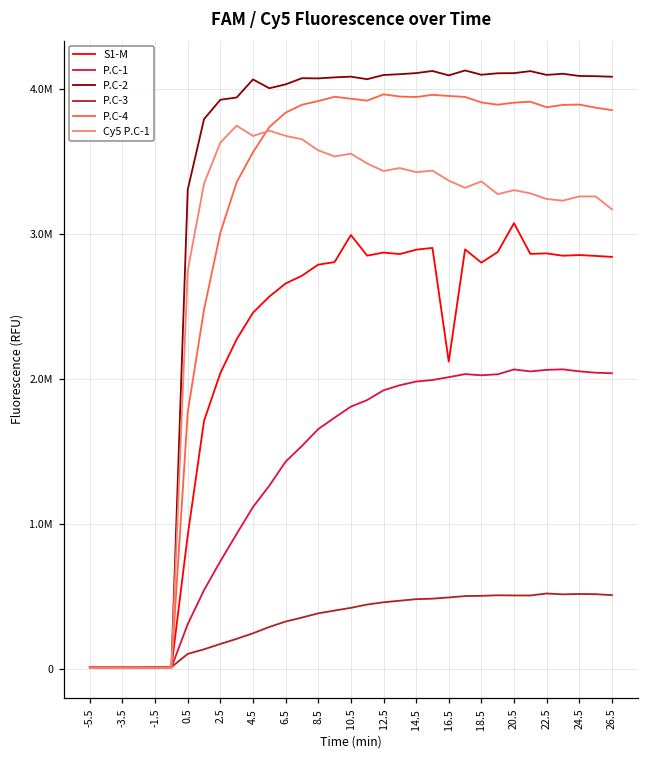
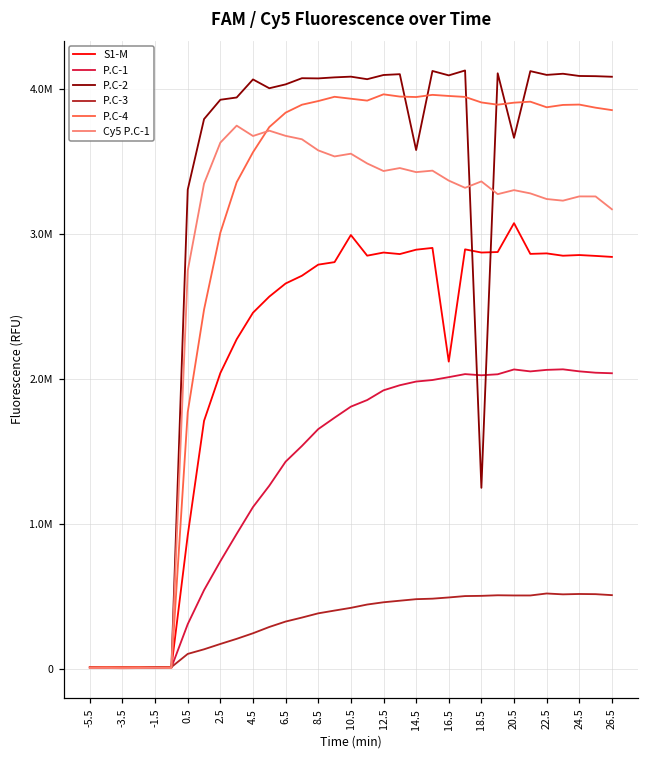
  {
    "S1-M": {
      "0.5": 920000,
      "2.5": 2040000,
      "4.5": 2460000,
      "6.5": 2660000,
      "8.5": 2790000,
      "10.5": 2990000,
      "12.5": 2870000,
      "14.5": 2890000,
      "16.5": 2120000,
-     "18.5": 2800000,
+     "18.5": 2870000,
      "20.5": 3080000,
      "22.5": 2870000,
      "24.5": 2860000,
      "26.5": 2840000
    },
    "P.C-2": {
      "0.5": 3310000,
      "2.5": 3930000,
      "4.5": 4070000,
      "6.5": 4030000,
      "8.5": 4080000,
      "10.5": 4090000,
      "12.5": 4100000,
-     "14.5": 4110000,
+     "14.5": 3580000,
      "16.5": 4100000,
-     "18.5": 4100000,
-     "20.5": 4110000,
+     "18.5": 1250000,
+     "20.5": 3670000,
      "22.5": 4100000,
      "24.5": 4090000,
      "26.5": 4090000
    }
  }
